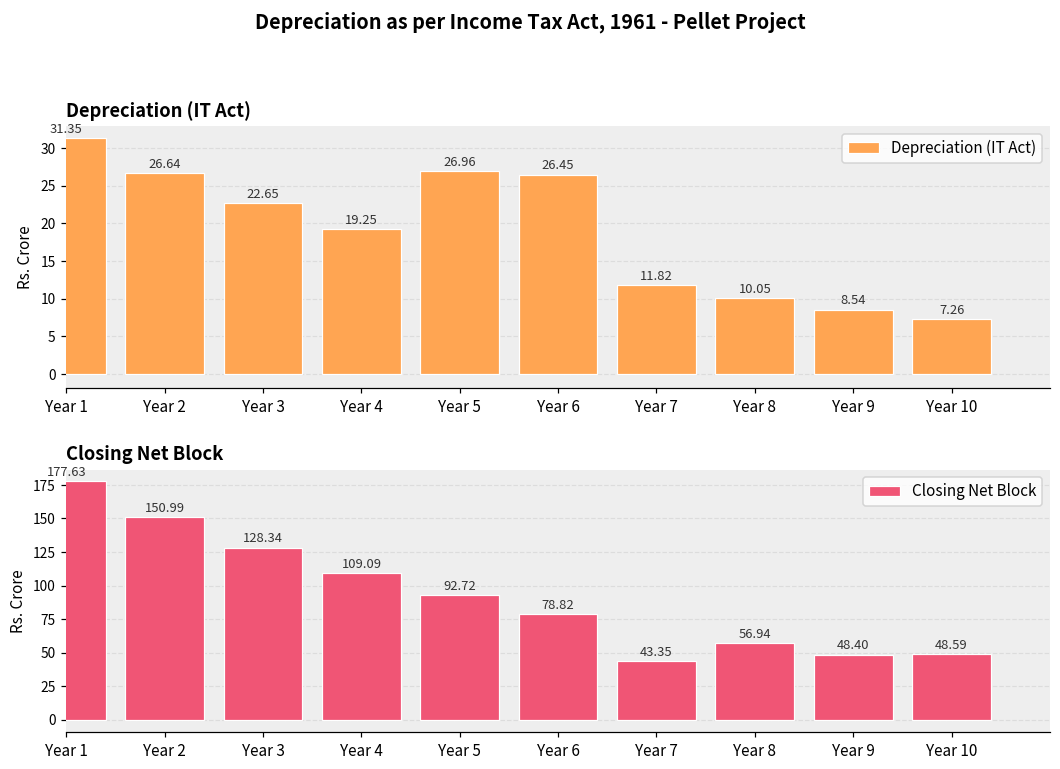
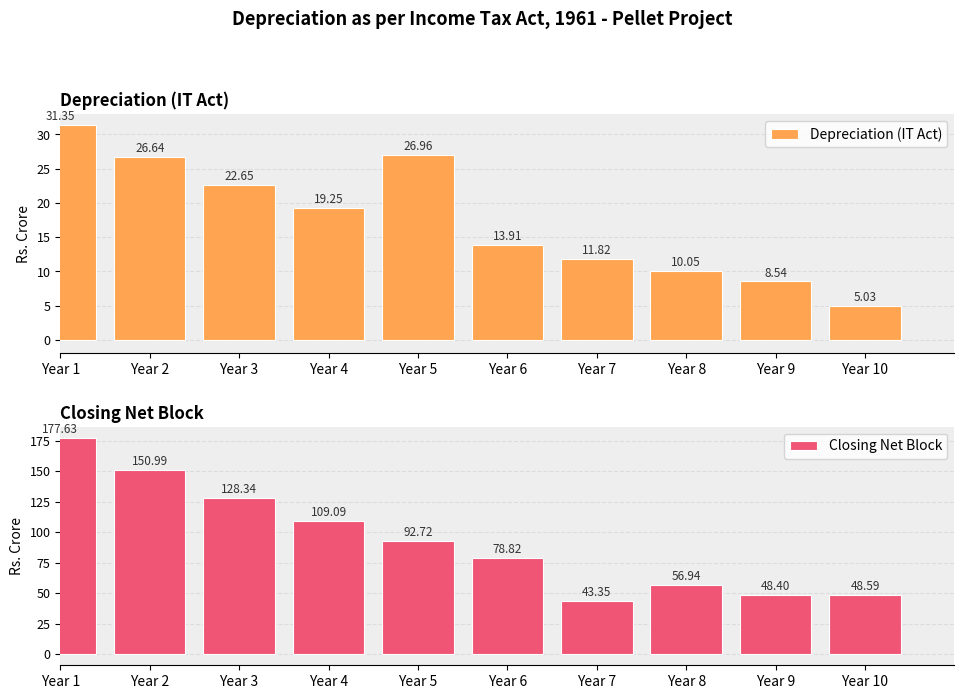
  {
    "Depreciation (IT Act)": {
      "Depreciation (IT Act)": {
        "Year 1": 31.35,
        "Year 2": 26.64,
        "Year 3": 22.65,
        "Year 4": 19.25,
        "Year 5": 26.96,
-       "Year 6": 26.45,
+       "Year 6": 13.91,
        "Year 7": 11.82,
        "Year 8": 10.05,
        "Year 9": 8.54,
-       "Year 10": 7.26
+       "Year 10": 5.03
      }
    },
    "Closing Net Block": {
      "Closing Net Block": {
        "Year 1": 177.63,
        "Year 2": 150.99,
        "Year 3": 128.34,
        "Year 4": 109.09,
        "Year 5": 92.72,
        "Year 6": 78.82,
        "Year 7": 43.35,
        "Year 8": 56.94,
        "Year 9": 48.40,
        "Year 10": 48.59
      }
    }
  }
